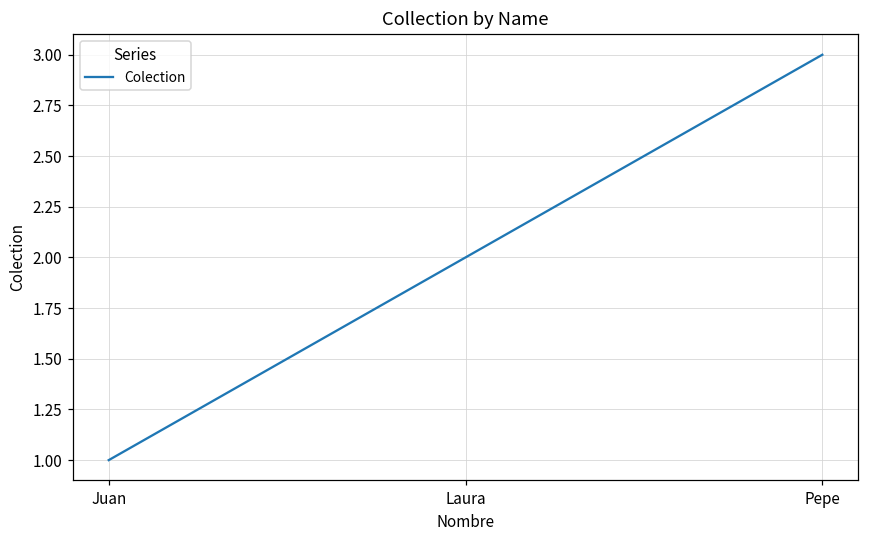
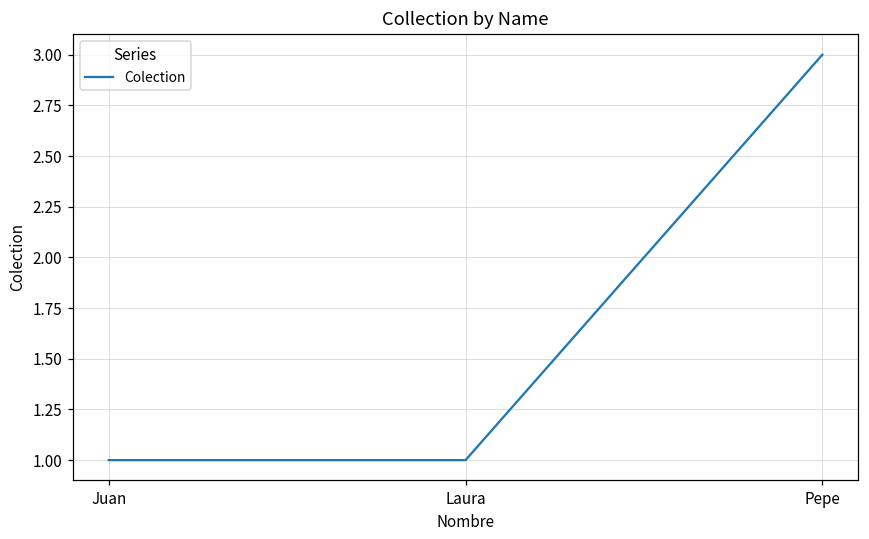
  {
    "Juan": 1,
-   "Laura": 2,
+   "Laura": 1,
    "Pepe": 3
  }
